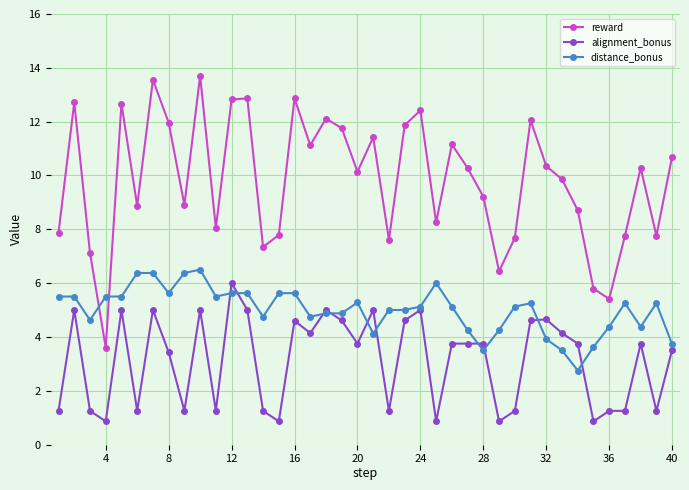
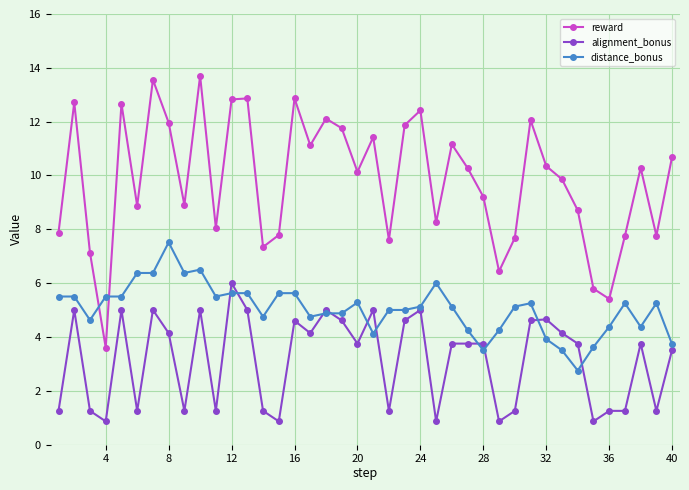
  {
    "reward": {
      "4": 3.6,
      "8": 12.0,
      "12": 12.8,
      "16": 12.9,
      "20": 10.1,
      "24": 12.4,
      "28": 9.2,
      "32": 10.3,
      "36": 5.4,
      "40": 10.7
    },
    "alignment_bonus": {
      "4": 0.9,
-     "8": 3.4,
+     "8": 4.1,
      "12": 6.0,
      "16": 4.6,
      "20": 3.8,
      "24": 5.0,
      "28": 3.8,
      "32": 4.7,
      "36": 1.3,
      "40": 3.5
    },
    "distance_bonus": {
      "4": 5.5,
-     "8": 5.6,
+     "8": 7.5,
      "12": 5.6,
      "16": 5.6,
      "20": 5.3,
      "24": 5.1,
      "28": 3.5,
      "32": 3.9,
      "36": 4.4,
      "40": 3.7
    }
  }
